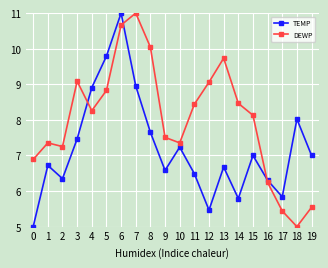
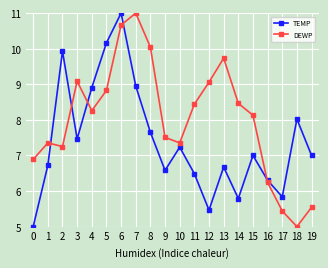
  {
    "TEMP": {
      "0": 5.0,
      "1": 6.7,
-     "2": 6.3,
+     "2": 9.9,
      "3": 7.5,
      "4": 8.9,
-     "5": 9.8,
+     "5": 10.2,
      "6": 11.0,
      "7": 9.0,
      "8": 7.7,
      "9": 6.6,
      "10": 7.2,
      "11": 6.5,
      "12": 5.5,
      "13": 6.7,
      "14": 5.8,
      "15": 7.0,
      "17": 5.8,
      "18": 8.0,
      "19": 7.0
    },
    "DEWP": {
      "0": 6.9,
      "1": 7.4,
      "2": 7.3,
      "3": 9.1,
      "4": 8.3,
      "5": 8.8,
      "6": 10.7,
      "7": 11.0,
      "8": 10.0,
      "9": 7.5,
      "10": 7.4,
      "11": 8.4,
      "12": 9.1,
      "13": 9.7,
      "14": 8.5,
      "15": 8.1,
      "17": 5.4,
      "18": 5.0,
      "19": 5.5
    }
  }
